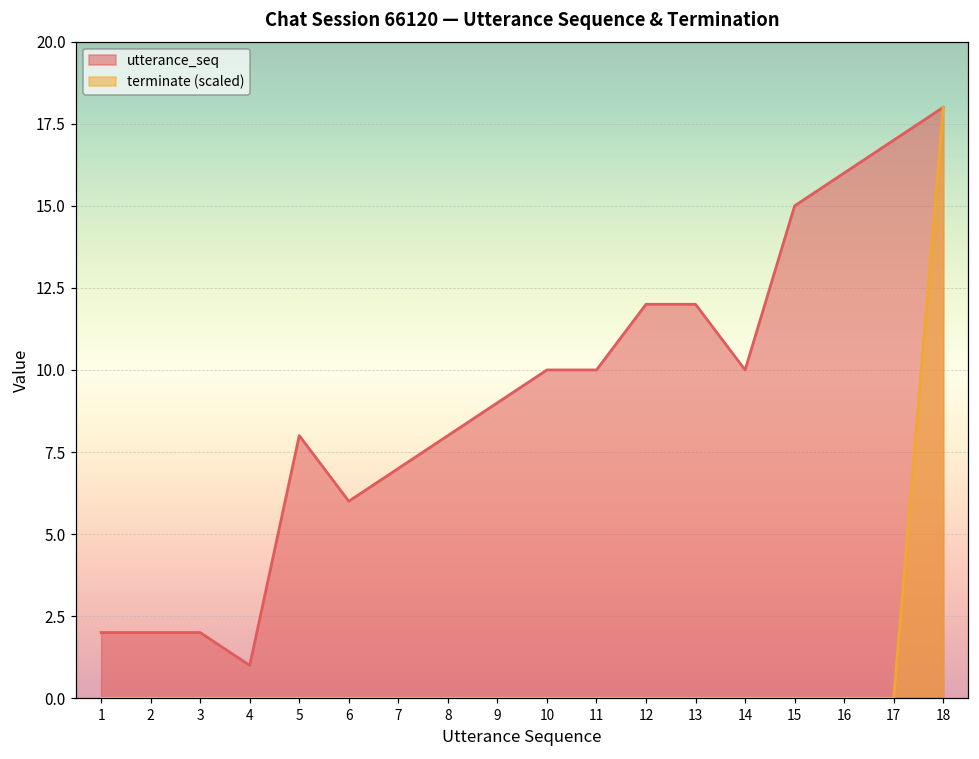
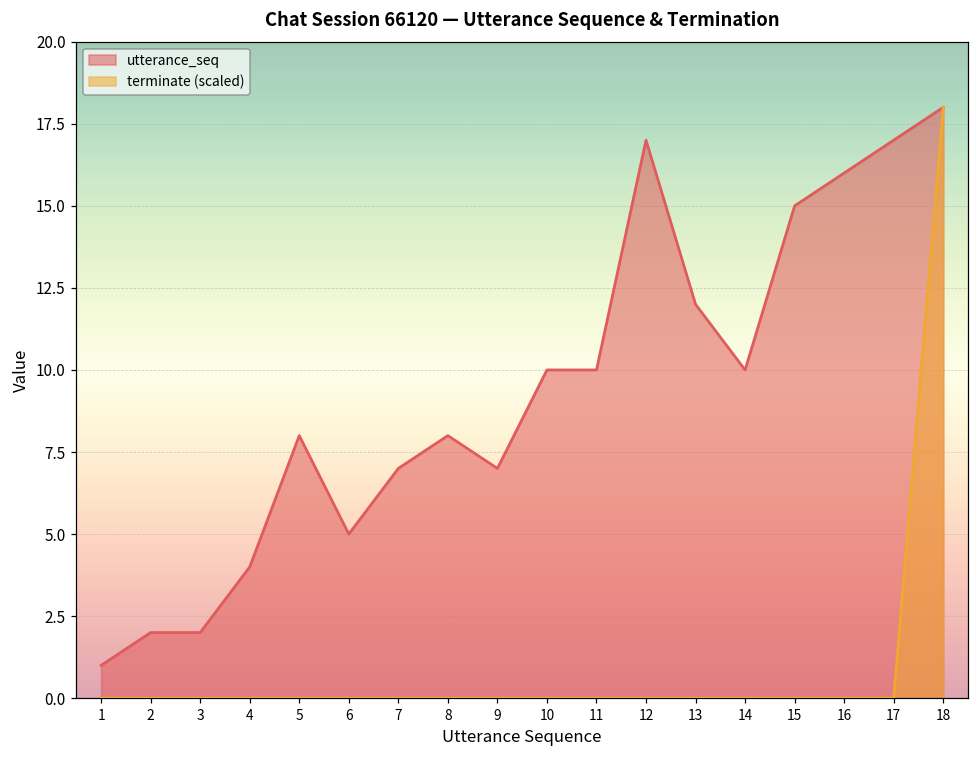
  {
    "utterance_seq": {
-     "1": 2,
+     "1": 1,
      "2": 2,
      "3": 2,
-     "4": 1,
+     "4": 4,
      "5": 8,
-     "6": 6,
+     "6": 5,
      "7": 7,
      "8": 8,
-     "9": 9,
+     "9": 7,
      "10": 10,
      "11": 10,
-     "12": 12,
+     "12": 17,
      "13": 12,
      "14": 10,
      "15": 15,
      "16": 16,
      "17": 17
    },
    "terminate (scaled)": {
      "1": 0,
      "2": 0,
      "3": 0,
      "4": 0,
      "5": 0,
      "6": 0,
      "7": 0,
      "8": 0,
      "9": 0,
      "10": 0,
      "11": 0,
      "12": 0,
      "13": 0,
      "14": 0,
      "15": 0,
      "16": 0,
      "17": 0
    }
  }
